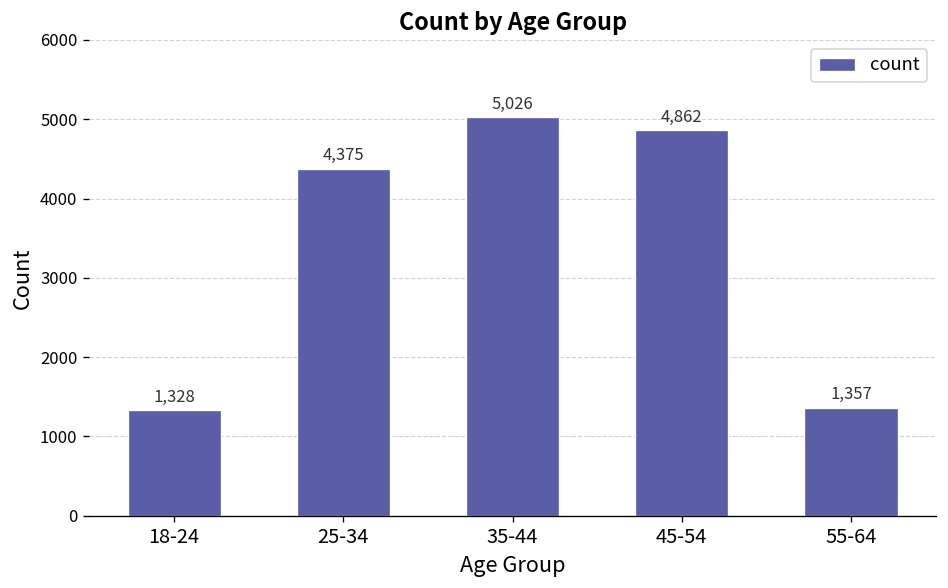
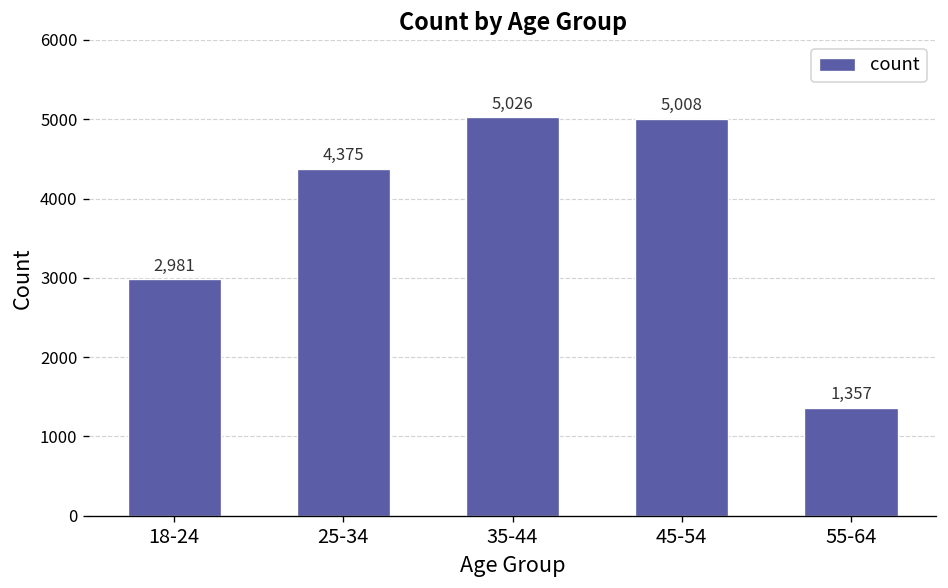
  {
-   "18-24": "1,328",
+   "18-24": "2,981",
    "25-34": "4,375",
    "35-44": "5,026",
-   "45-54": "4,862",
+   "45-54": "5,008",
    "55-64": "1,357"
  }
